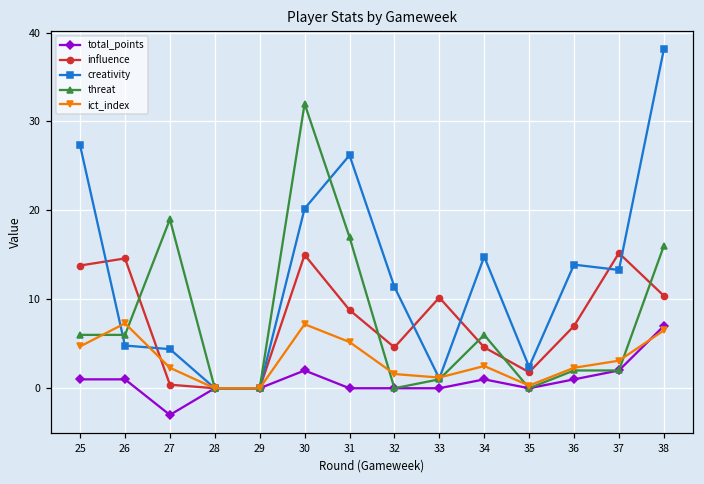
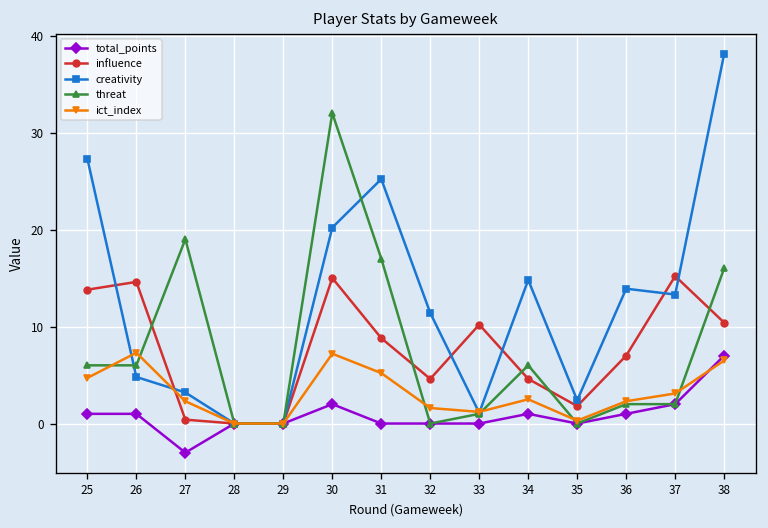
  {
    "total_points": {
      "25": 1,
      "26": 1,
      "27": -3,
      "30": 2,
      "31": 0,
      "33": 0,
      "34": 1,
      "36": 1,
      "38": 7
    },
    "influence": {
      "25": 14,
      "26": 15,
      "27": 0,
      "30": 15,
      "31": 9,
      "32": 5,
      "33": 10,
      "34": 5,
      "35": 2,
      "36": 7,
      "37": 15,
      "38": 10
    },
    "creativity": {
      "25": 27,
      "26": 5,
-     "27": 4,
+     "27": 3,
      "30": 20,
-     "31": 26,
+     "31": 25,
      "32": 11,
      "34": 15,
      "35": 2,
      "36": 14,
      "37": 13,
      "38": 38
    },
    "threat": {
      "25": 6,
      "26": 6,
      "27": 19,
      "30": 32,
      "31": 17,
      "34": 6,
      "38": 16
    },
    "ict_index": {
      "25": 5,
      "26": 7,
      "27": 2,
      "30": 7,
      "31": 5,
      "32": 2,
      "34": 3,
      "37": 3,
      "38": 7
    }
  }
